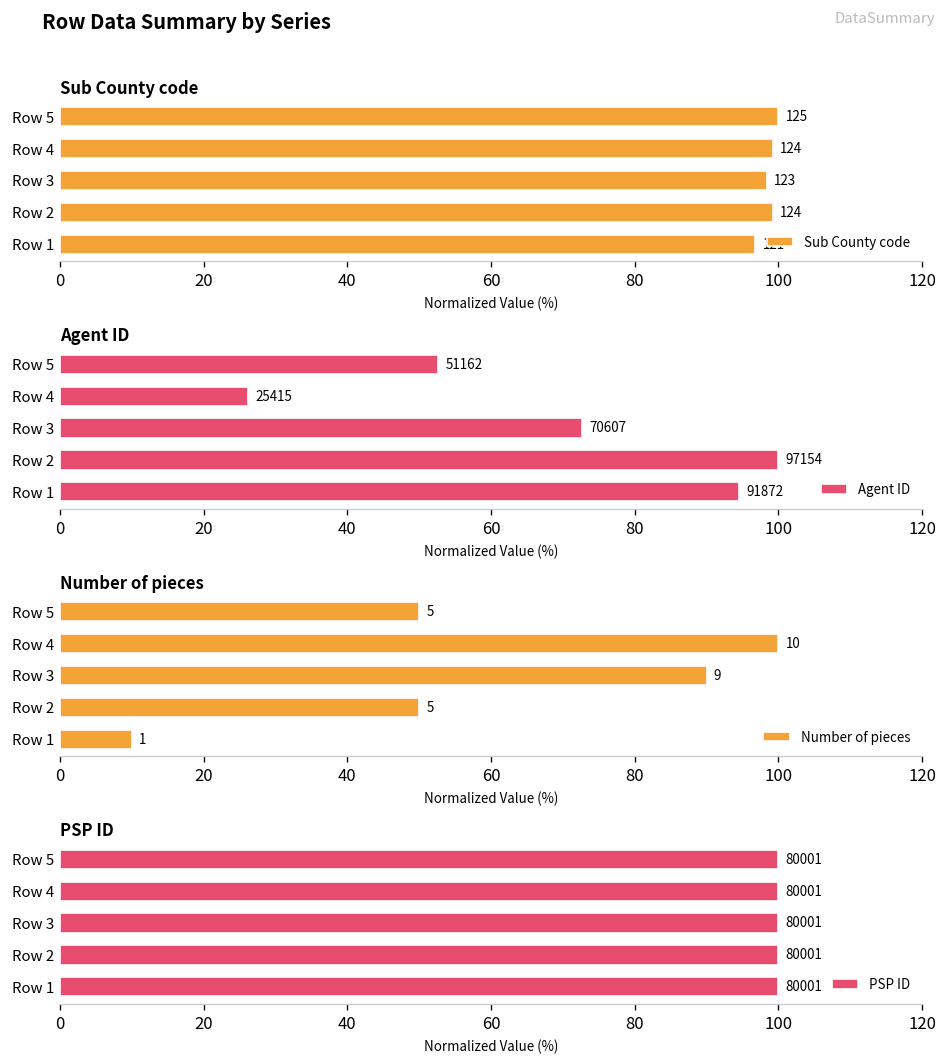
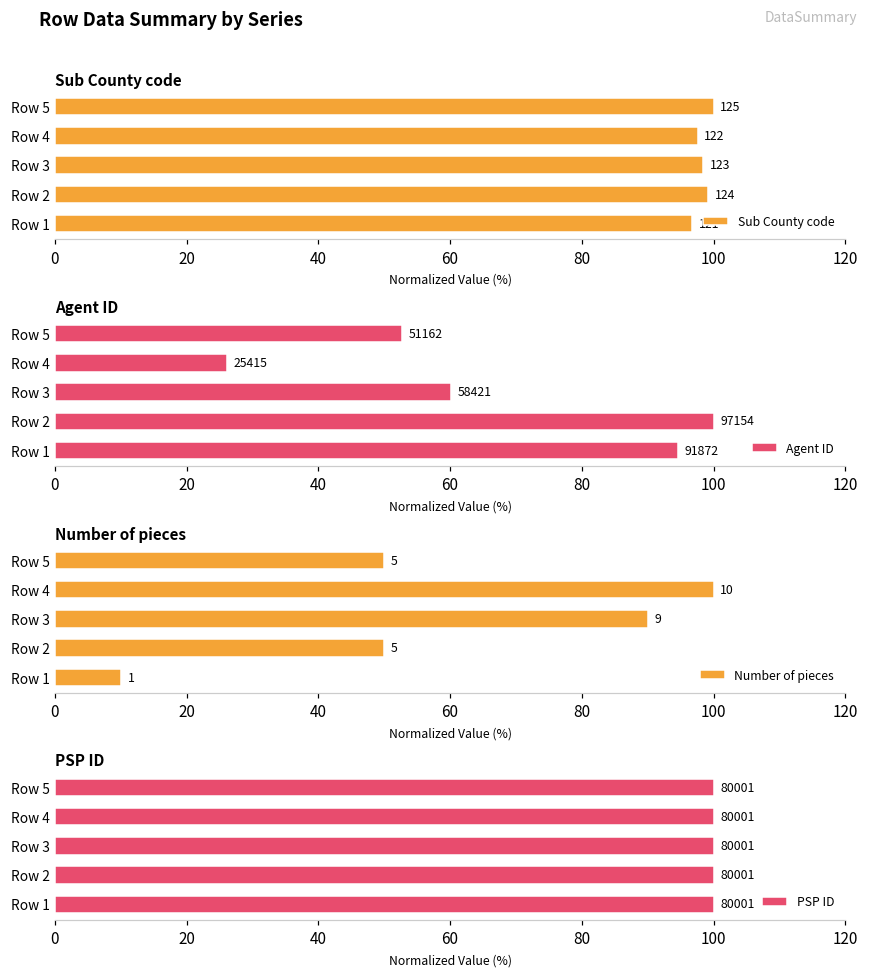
  {
    "Sub County code": {
-     "Row 4": 124
+     "Row 4": 122
    },
    "Agent ID": {
-     "Row 3": 70607
+     "Row 3": 58421
    }
  }
